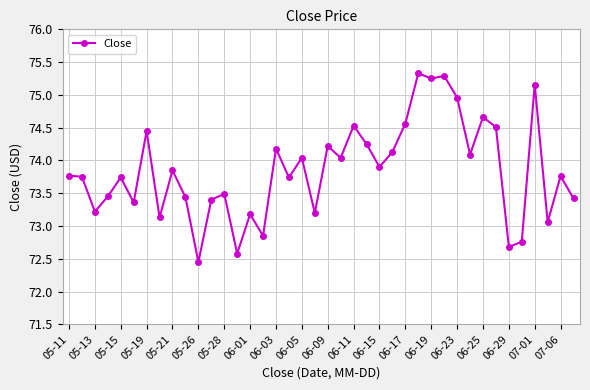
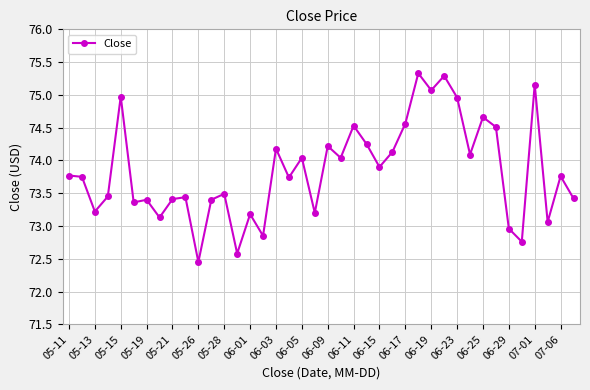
  {
    "05-11": 73.8,
    "05-13": 73.2,
-   "05-15": 73.7,
-   "05-19": 74.4,
-   "05-21": 73.8,
+   "05-15": 75.0,
+   "05-19": 73.4,
+   "05-21": 73.4,
    "05-26": 72.4,
    "05-28": 73.5,
    "06-01": 73.2,
    "06-03": 74.2,
    "06-05": 74.0,
    "06-09": 74.2,
    "06-11": 74.5,
    "06-15": 73.9,
    "06-17": 74.6,
-   "06-19": 75.3,
+   "06-19": 75.1,
    "06-23": 75.0,
    "06-25": 74.7,
-   "06-29": 72.7,
+   "06-29": 73.0,
    "07-01": 75.2,
    "07-06": 73.8
  }
